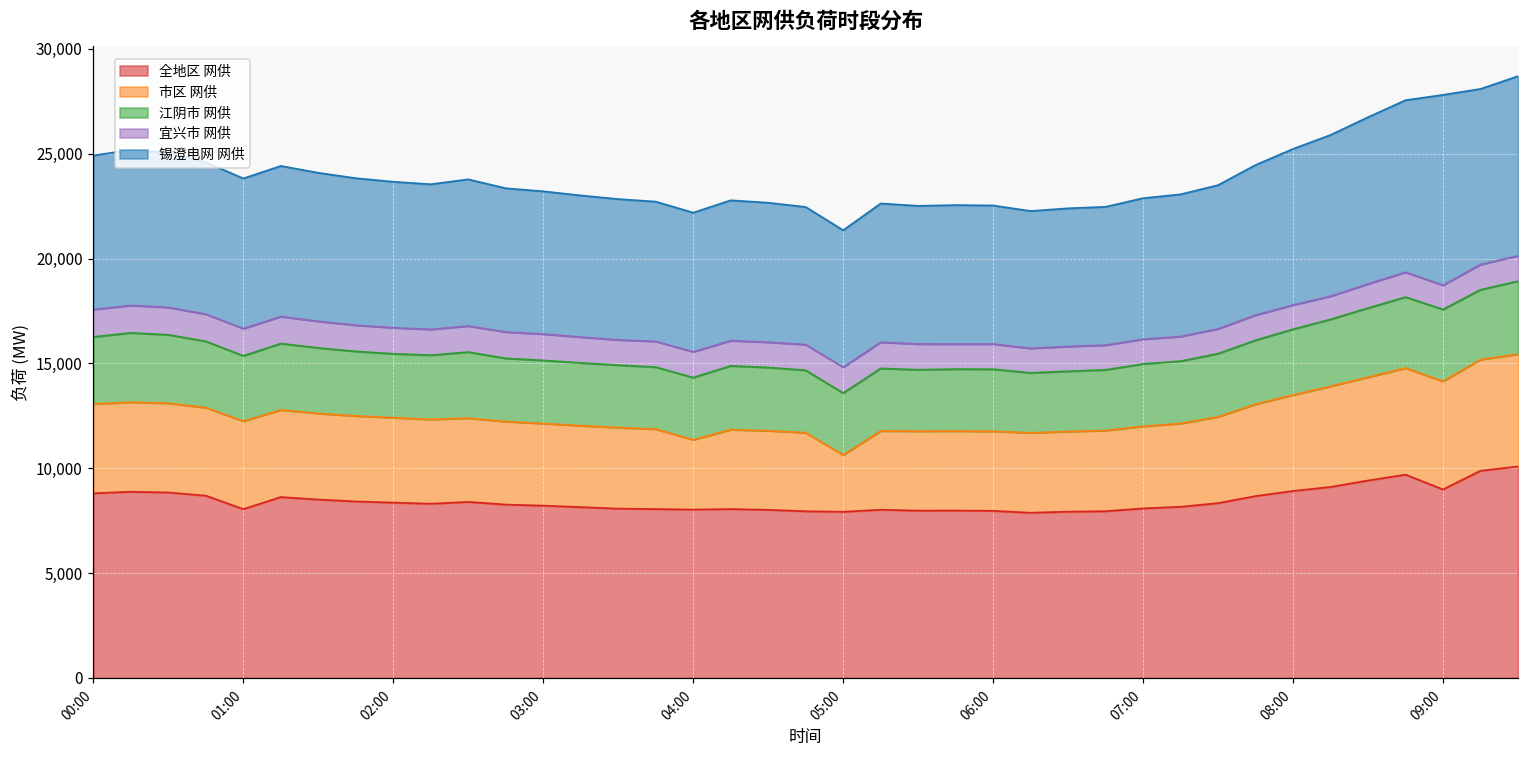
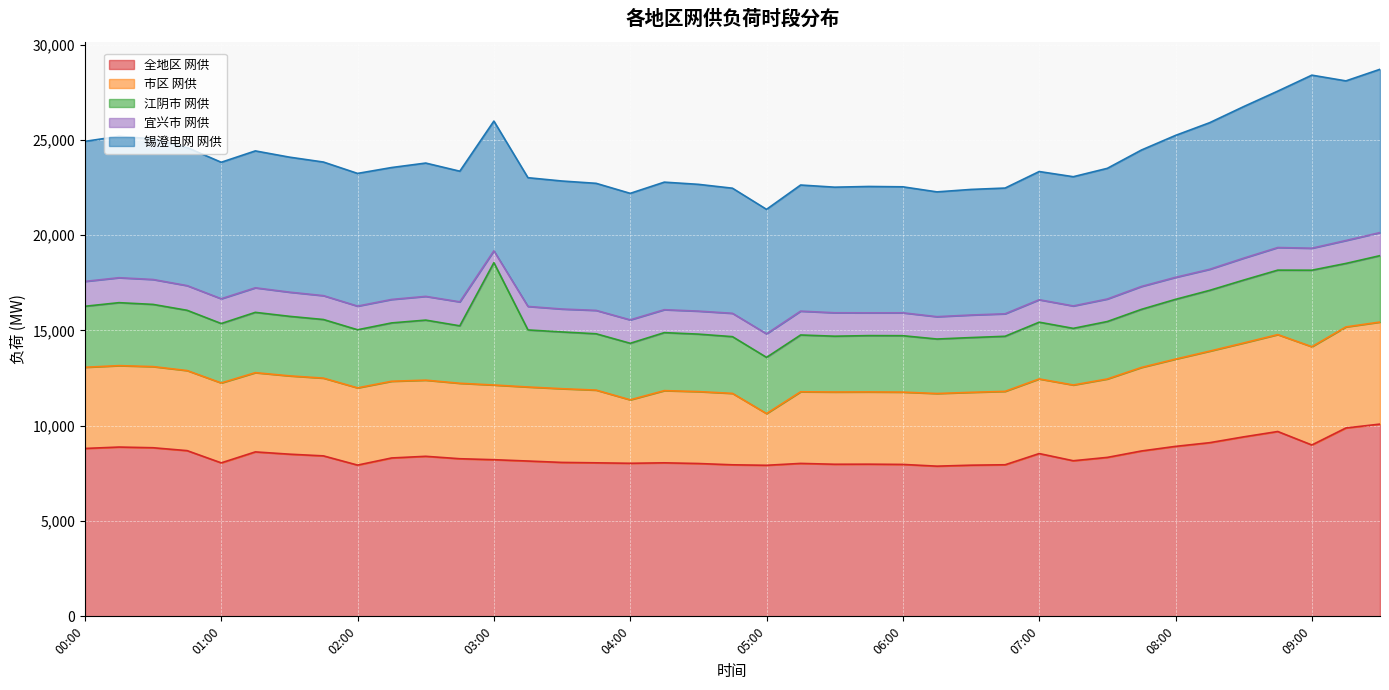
  {
    "全地区 网供": {
      "00:00": "8,800",
      "01:00": "8,100",
-     "02:00": "8,400",
+     "02:00": "7,900",
      "03:00": "8,200",
      "04:00": "8,000",
      "05:00": "7,900",
      "06:00": "8,000",
-     "07:00": "8,100",
+     "07:00": "8,500",
      "08:00": "8,900",
      "09:00": "9,000"
    },
    "市区 网供": {
      "00:00": "4,300",
      "01:00": "4,200",
      "02:00": "4,100",
      "03:00": "3,900",
      "04:00": "3,300",
      "05:00": "2,700",
      "06:00": "3,800",
      "07:00": "3,900",
      "08:00": "4,600",
      "09:00": "5,200"
    },
    "江阴市 网供": {
      "00:00": "3,200",
      "01:00": "3,100",
      "02:00": "3,000",
-     "03:00": "3,000",
+     "03:00": "6,400",
      "04:00": "3,000",
      "05:00": "2,900",
      "06:00": "3,000",
      "07:00": "3,000",
      "08:00": "3,100",
-     "09:00": "3,400"
+     "09:00": "4,000"
    },
    "宜兴市 网供": {
      "00:00": "1,300",
      "01:00": "1,300",
      "02:00": "1,200",
-     "03:00": "1,300",
+     "03:00": "600",
      "04:00": "1,200",
      "05:00": "1,200",
      "06:00": "1,200",
      "07:00": "1,200",
      "08:00": "1,200",
      "09:00": "1,200"
    },
    "锡澄电网 网供": {
      "00:00": "7,300",
      "01:00": "7,200",
      "02:00": "7,000",
      "03:00": "6,800",
      "04:00": "6,600",
      "05:00": "6,500",
      "06:00": "6,600",
      "07:00": "6,700",
      "08:00": "7,400",
      "09:00": "9,100"
    }
  }
